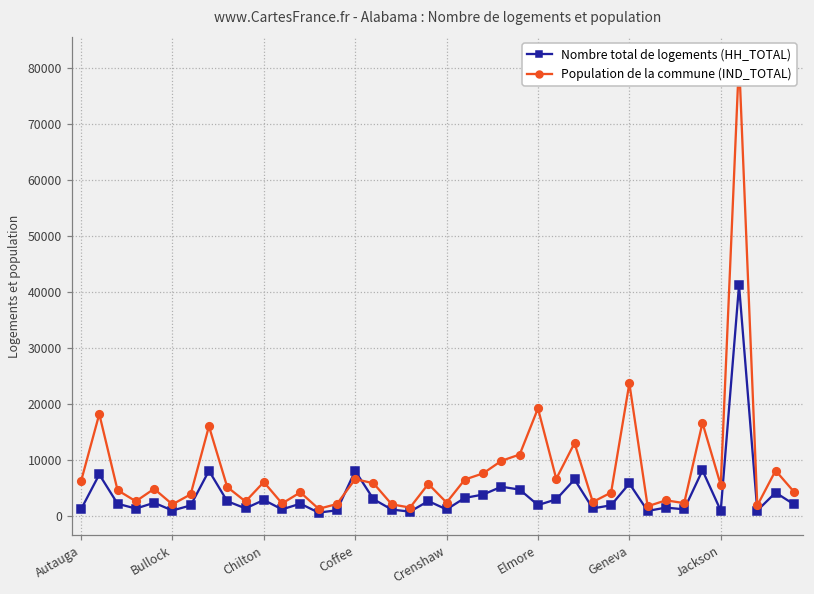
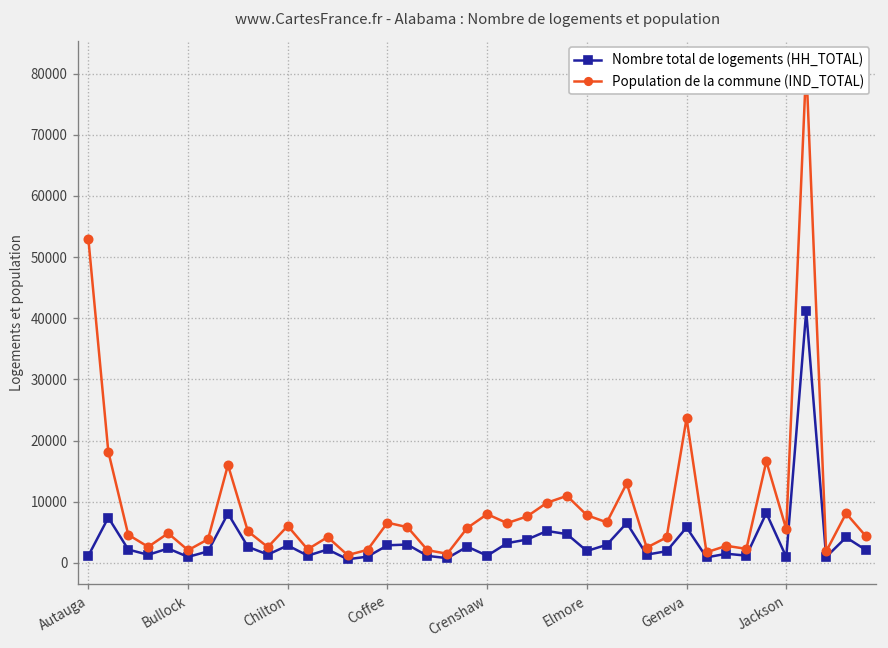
  {
    "Nombre total de logements (HH_TOTAL)": {
      "Autauga": 1000,
      "Bullock": 1000,
      "Chilton": 3000,
-     "Coffee": 8000,
+     "Coffee": 3000,
      "Crenshaw": 1000,
      "Elmore": 2000,
      "Geneva": 6000,
      "Jackson": 1000
    },
    "Population de la commune (IND_TOTAL)": {
-     "Autauga": 6000,
+     "Autauga": 53000,
      "Bullock": 2000,
      "Chilton": 6000,
      "Coffee": 7000,
-     "Crenshaw": 2000,
-     "Elmore": 19000,
+     "Crenshaw": 8000,
+     "Elmore": 8000,
      "Geneva": 24000,
      "Jackson": 5000
    }
  }
